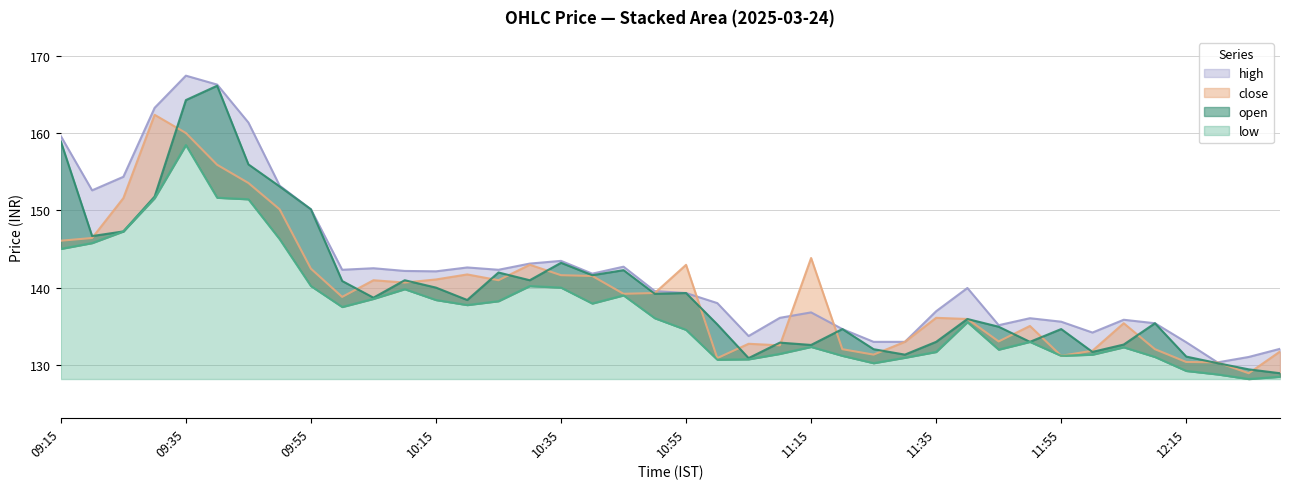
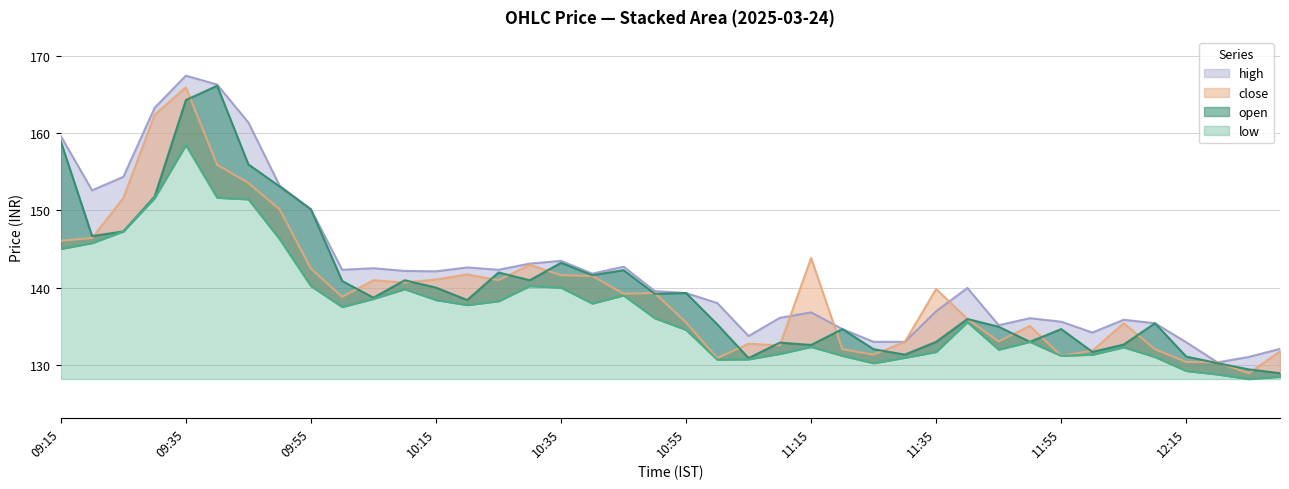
  {
    "close": {
      "09:15": 146,
-     "09:35": 160,
+     "09:35": 166,
      "09:55": 142,
      "10:15": 141,
      "10:35": 142,
-     "10:55": 143,
+     "10:55": 136,
      "11:15": 144,
-     "11:35": 136,
+     "11:35": 140,
      "12:15": 130
    }
  }
